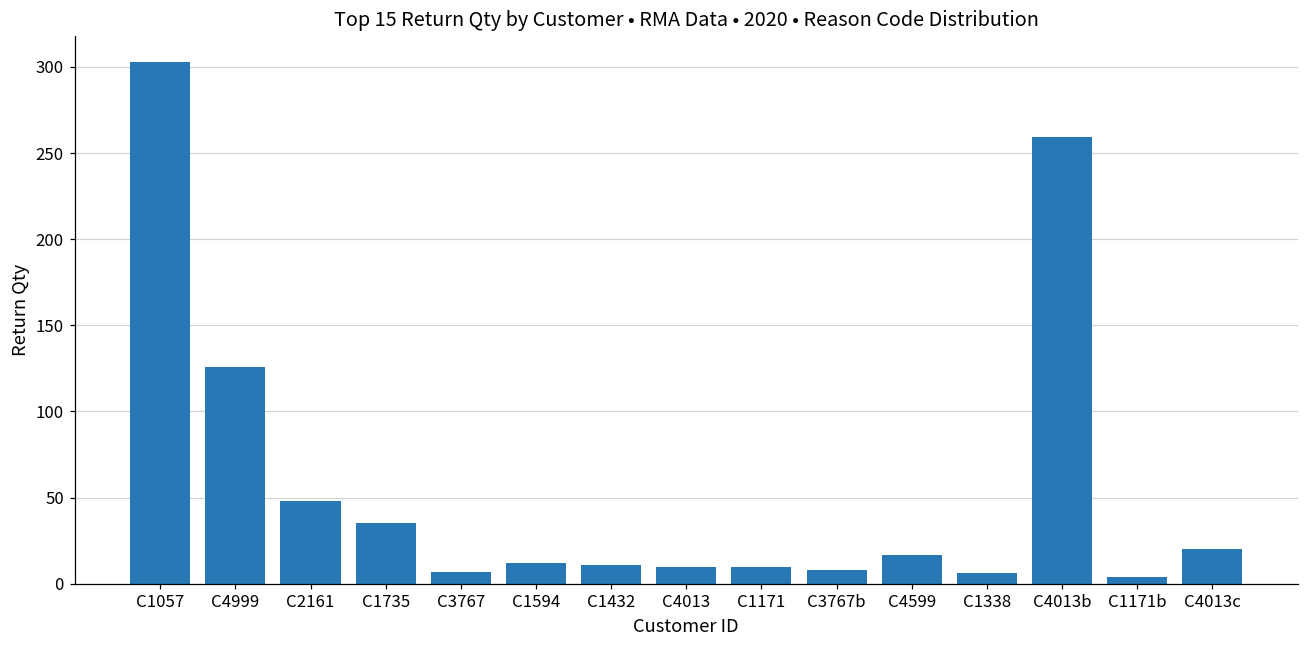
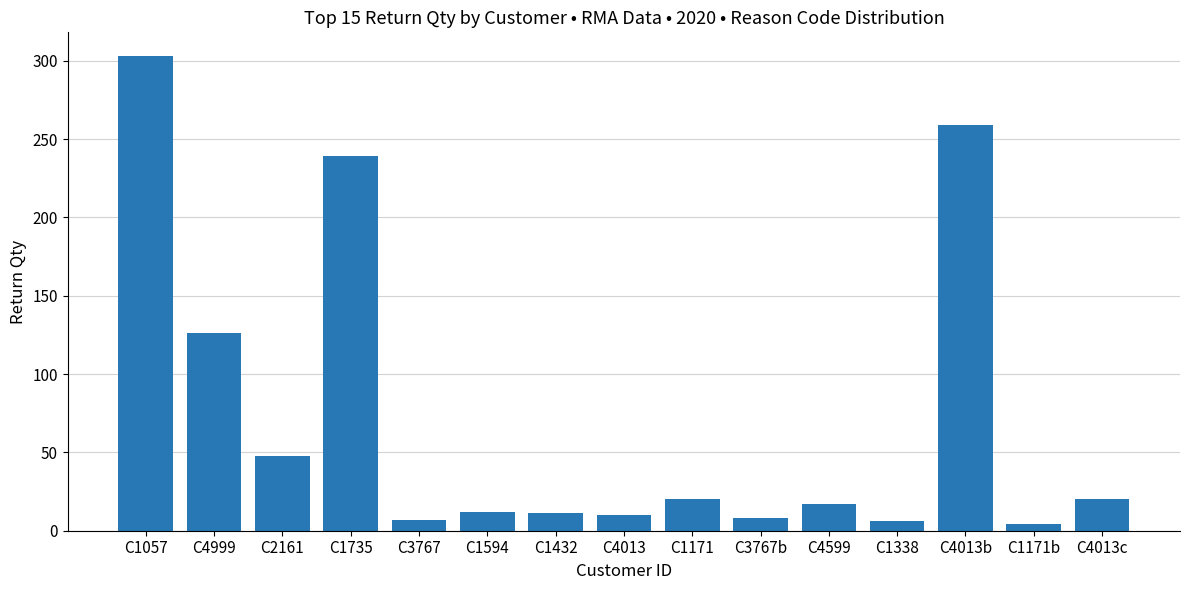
  {
    "C1057": 303,
    "C4999": 126,
    "C2161": 48,
-   "C1735": 35,
+   "C1735": 239,
    "C3767": 7,
    "C1594": 12,
    "C1432": 11,
    "C4013": 10,
-   "C1171": 10,
+   "C1171": 20,
    "C3767b": 8,
    "C4599": 17,
    "C1338": 6,
    "C4013b": 259,
    "C1171b": 4,
    "C4013c": 20
  }
